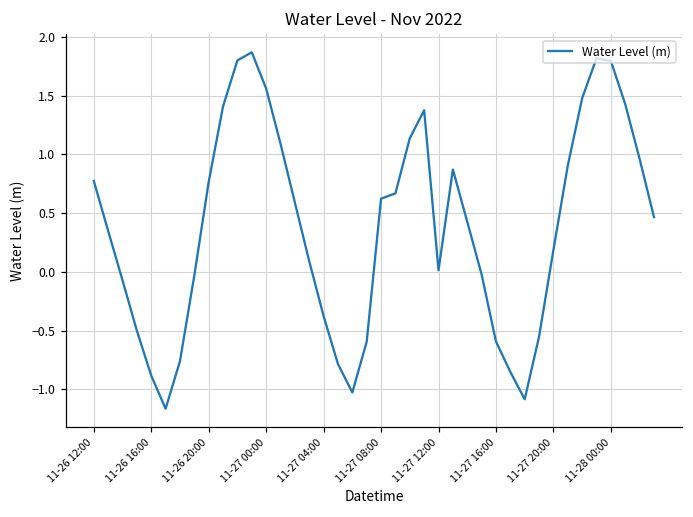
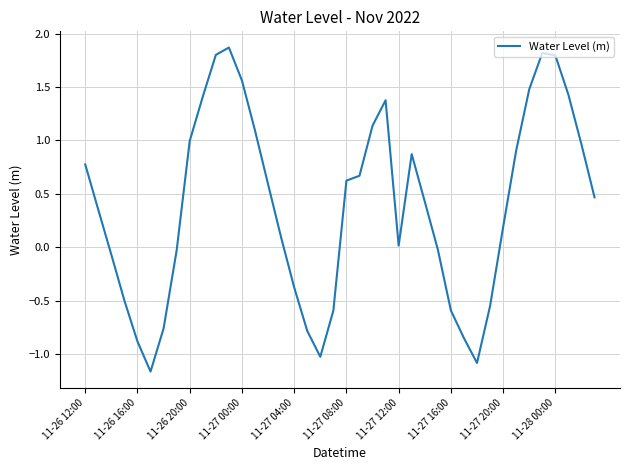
  {
    "11-26 12:00": 0.77,
    "11-26 16:00": -0.88,
-   "11-26 20:00": 0.77,
+   "11-26 20:00": 0.99,
    "11-27 00:00": 1.56,
    "11-27 04:00": -0.38,
    "11-27 08:00": 0.62,
    "11-27 12:00": 0.01,
    "11-27 16:00": -0.59,
    "11-27 20:00": 0.19
  }
